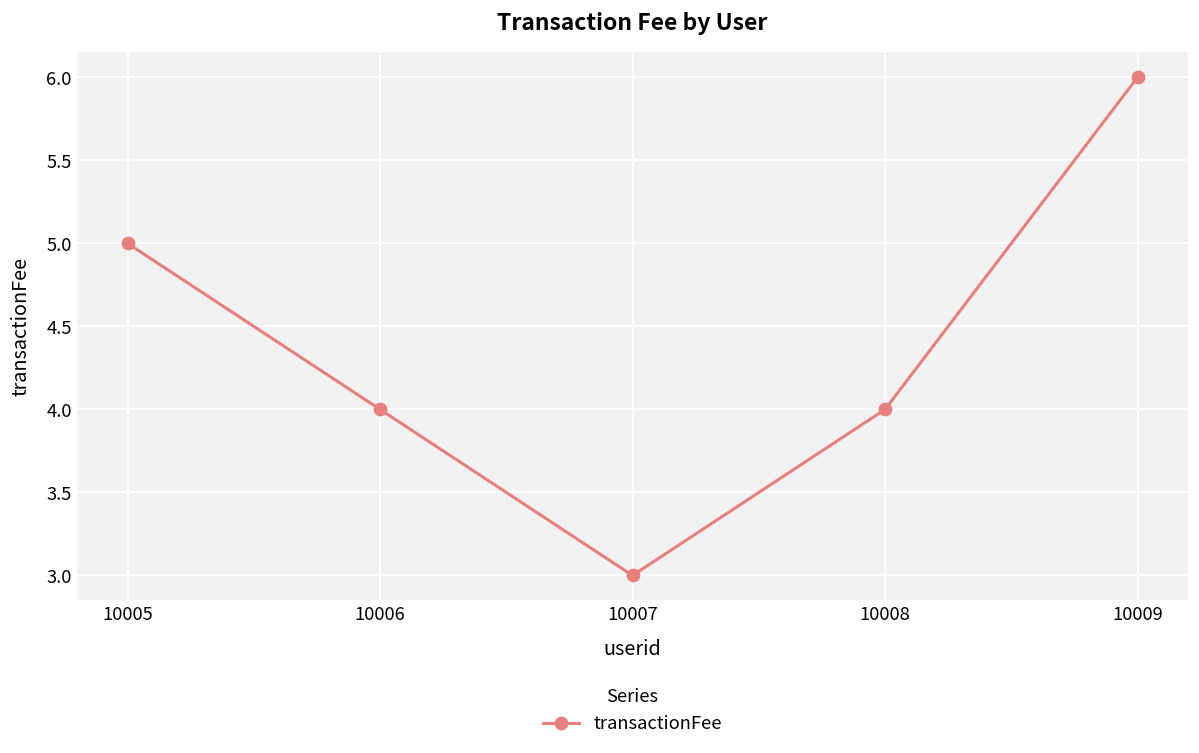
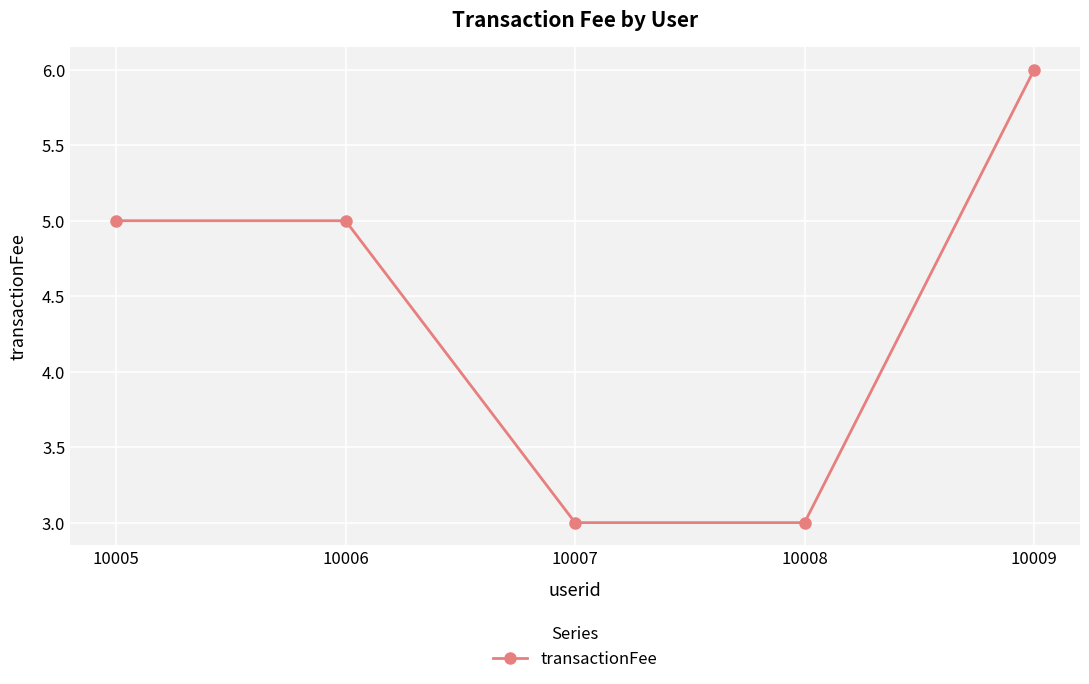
  {
    "10005": 5,
-   "10006": 4,
+   "10006": 5,
    "10007": 3,
-   "10008": 4,
+   "10008": 3,
    "10009": 6
  }
